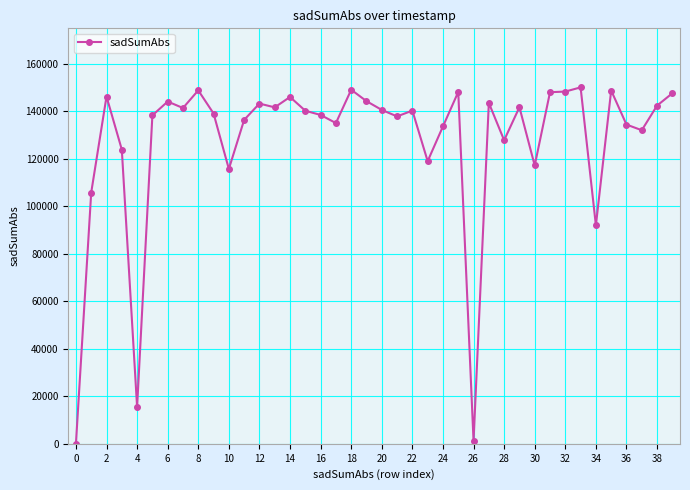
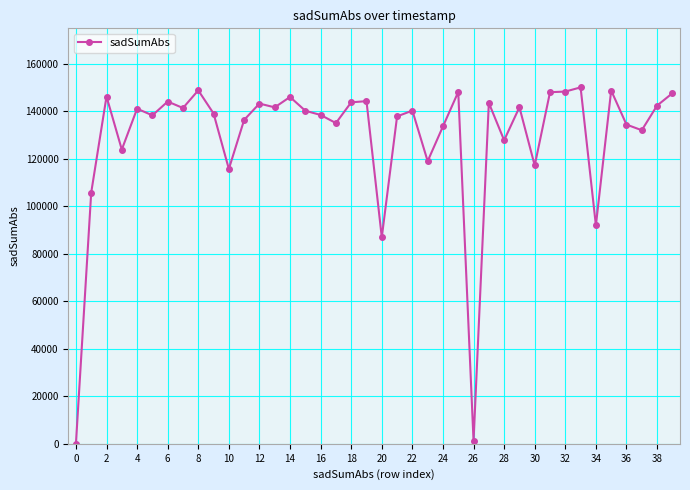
  {
    "0": 0,
    "2": 146000,
-   "4": 16000,
+   "4": 141000,
    "6": 144000,
    "8": 149000,
    "10": 116000,
    "12": 143000,
    "14": 146000,
    "16": 139000,
-   "18": 149000,
-   "20": 141000,
+   "18": 144000,
+   "20": 87000,
    "22": 140000,
    "24": 134000,
    "26": 1000,
    "28": 128000,
    "30": 117000,
    "32": 148000,
    "34": 92000,
    "36": 134000,
    "38": 142000
  }
